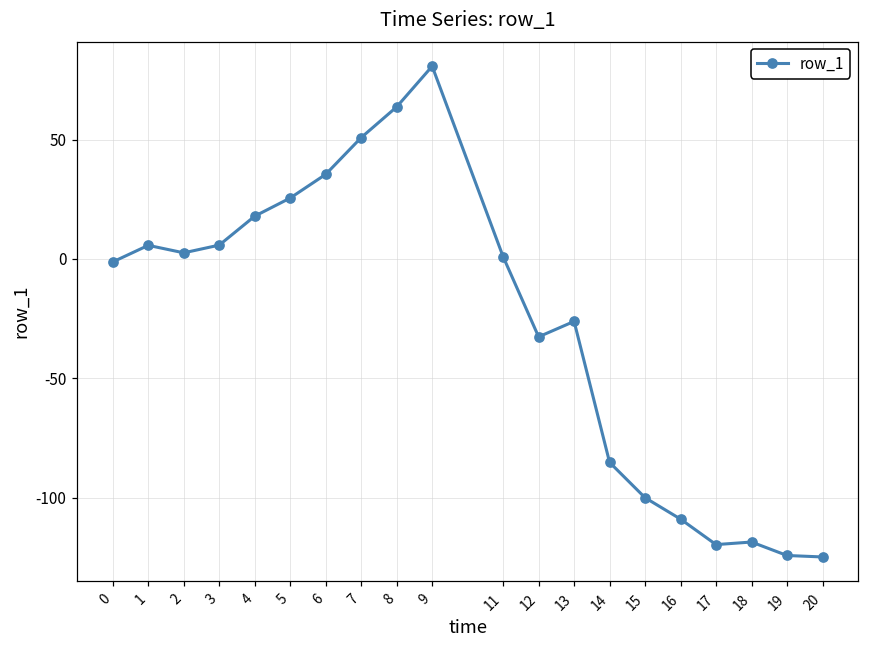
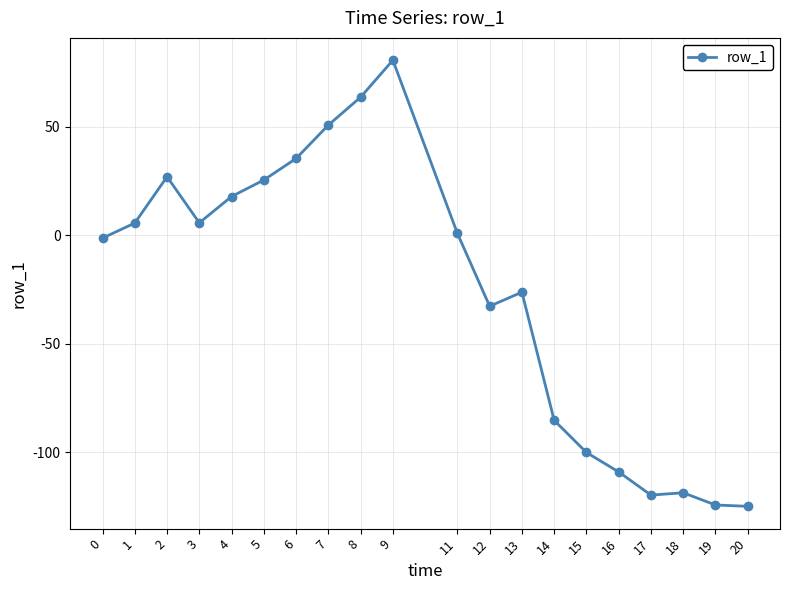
  {
    "0": -1,
    "1": 6,
-   "2": 3,
+   "2": 27,
    "3": 6,
    "4": 18,
    "5": 25,
    "6": 35,
    "7": 51,
    "8": 64,
    "9": 81,
    "11": 1,
    "12": -33,
    "13": -26,
    "14": -85,
    "15": -100,
    "16": -109,
    "17": -120,
    "18": -119,
    "19": -124,
    "20": -125
  }
